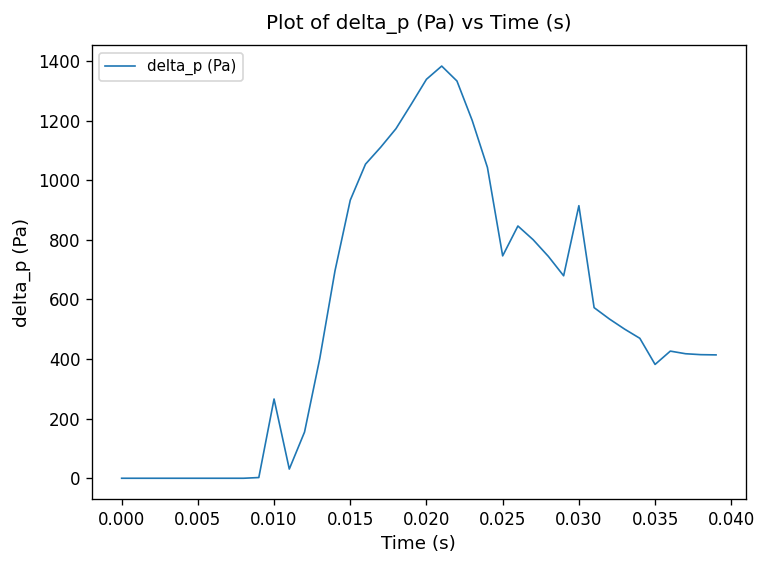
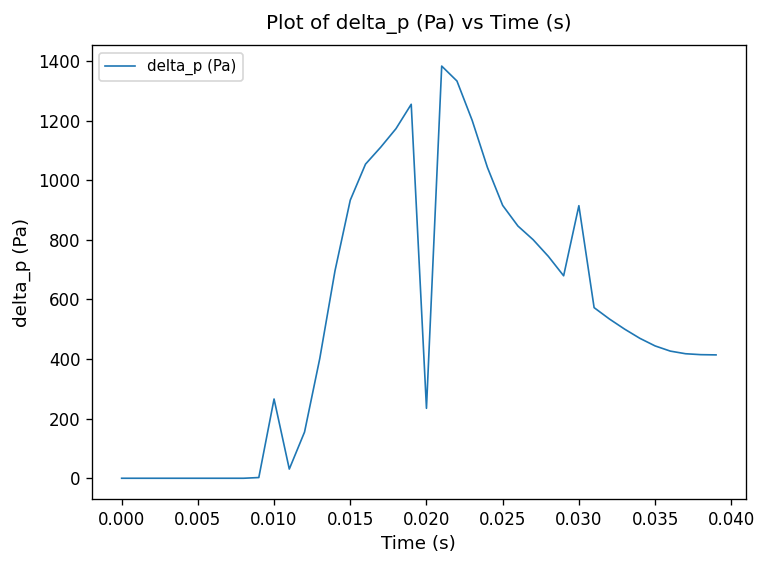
  {
    "0.000": 0,
    "0.005": 0,
    "0.010": 270,
    "0.015": 930,
-   "0.020": 1340,
-   "0.025": 750,
+   "0.020": 230,
+   "0.025": 920,
    "0.030": 910,
-   "0.035": 380
+   "0.035": 440
  }
